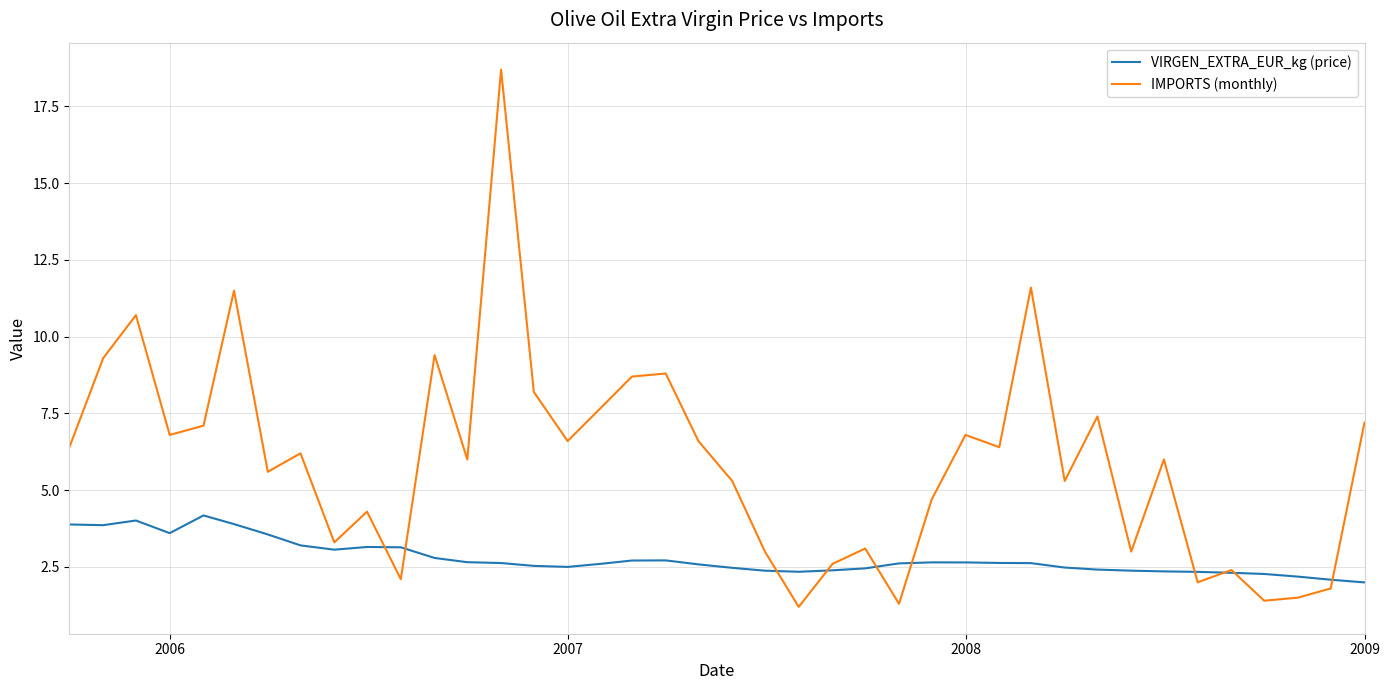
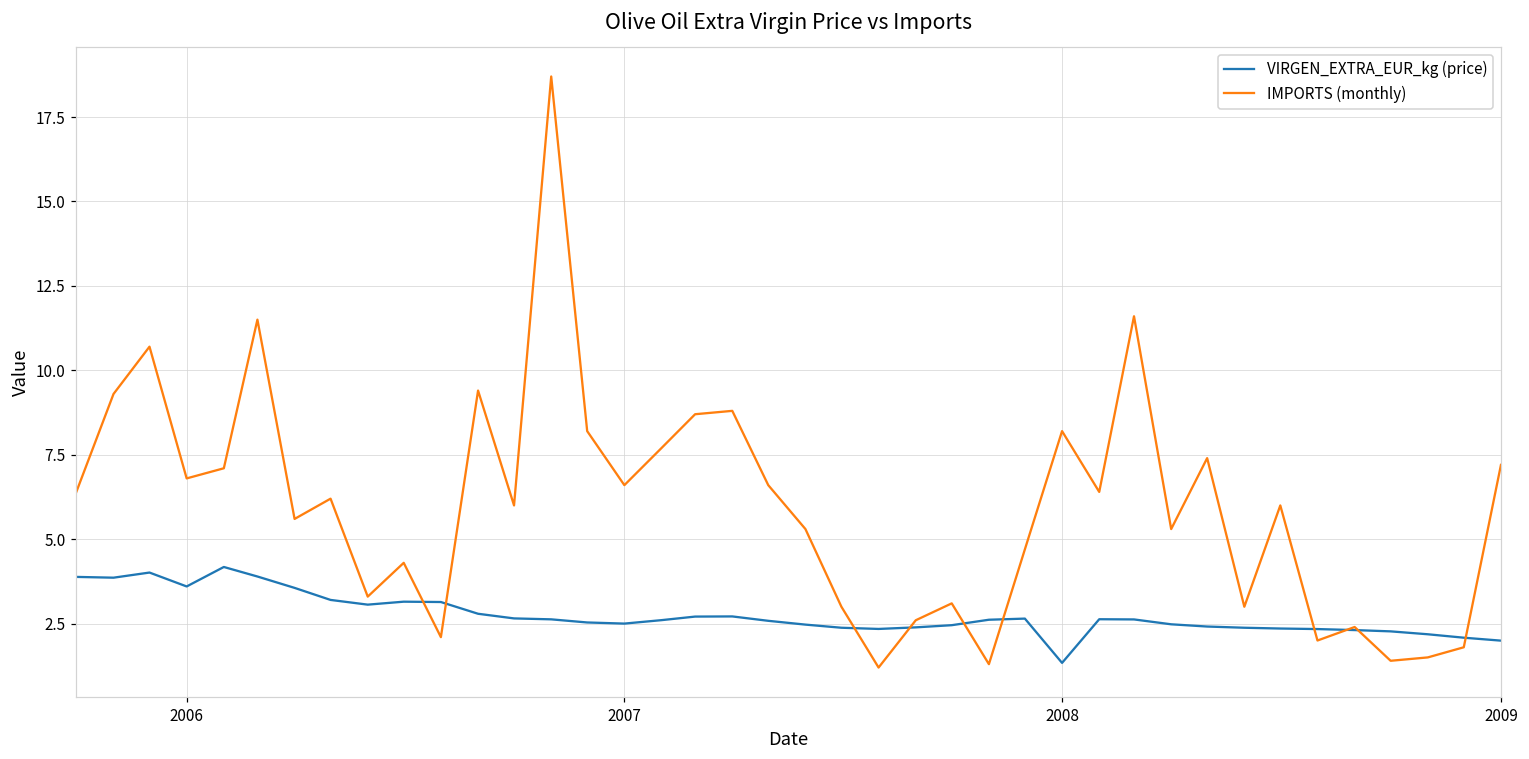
  {
    "VIRGEN_EXTRA_EUR_kg (price)": {
      "2006": 3.6,
      "2007": 2.5,
-     "2008": 2.6,
+     "2008": 1.3,
      "2009": 2.0
    },
    "IMPORTS (monthly)": {
      "2006": 6.8,
      "2007": 6.6,
-     "2008": 6.8,
+     "2008": 8.2,
      "2009": 7.2
    }
  }
